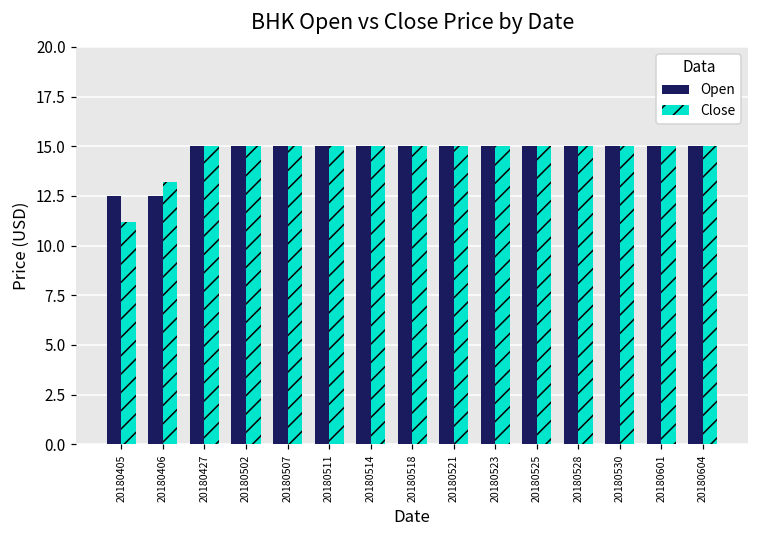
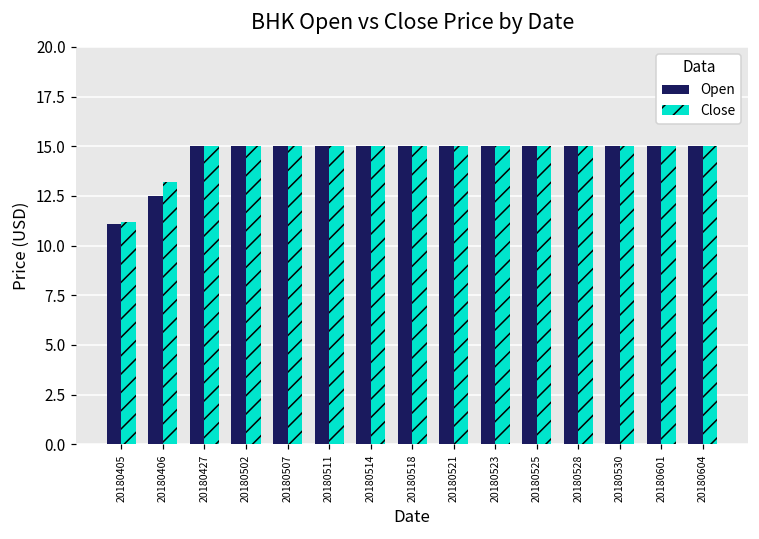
  {
    "Open": {
-     "20180405": 12.5,
+     "20180405": 11.1,
      "20180406": 12.5,
      "20180427": 15.0,
      "20180502": 15.0,
      "20180507": 15.0,
      "20180511": 15.0,
      "20180514": 15.0,
      "20180518": 15.0,
      "20180521": 15.0,
      "20180523": 15.0,
      "20180525": 15.0,
      "20180528": 15.0,
      "20180530": 15.0,
      "20180601": 15.0,
      "20180604": 15.0
    },
    "Close": {
      "20180405": 11.2,
      "20180406": 13.2,
      "20180427": 15.0,
      "20180502": 15.0,
      "20180507": 15.0,
      "20180511": 15.0,
      "20180514": 15.0,
      "20180518": 15.0,
      "20180521": 15.0,
      "20180523": 15.0,
      "20180525": 15.0,
      "20180528": 15.0,
      "20180530": 15.0,
      "20180601": 15.0,
      "20180604": 15.0
    }
  }
